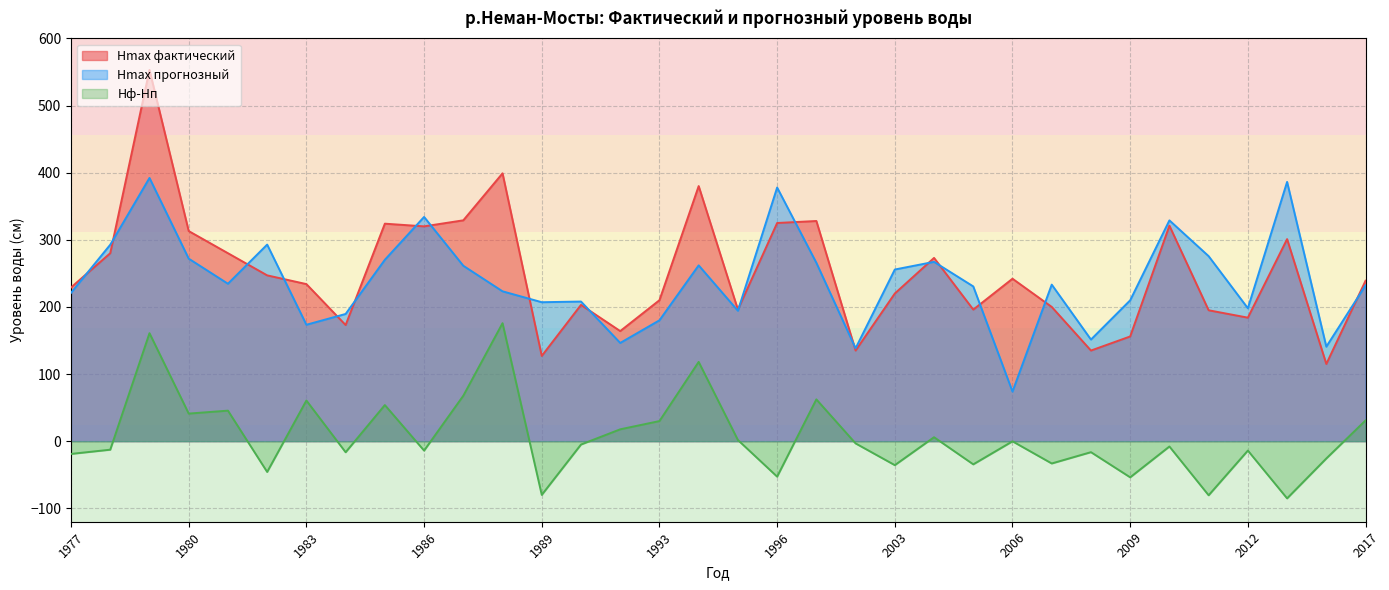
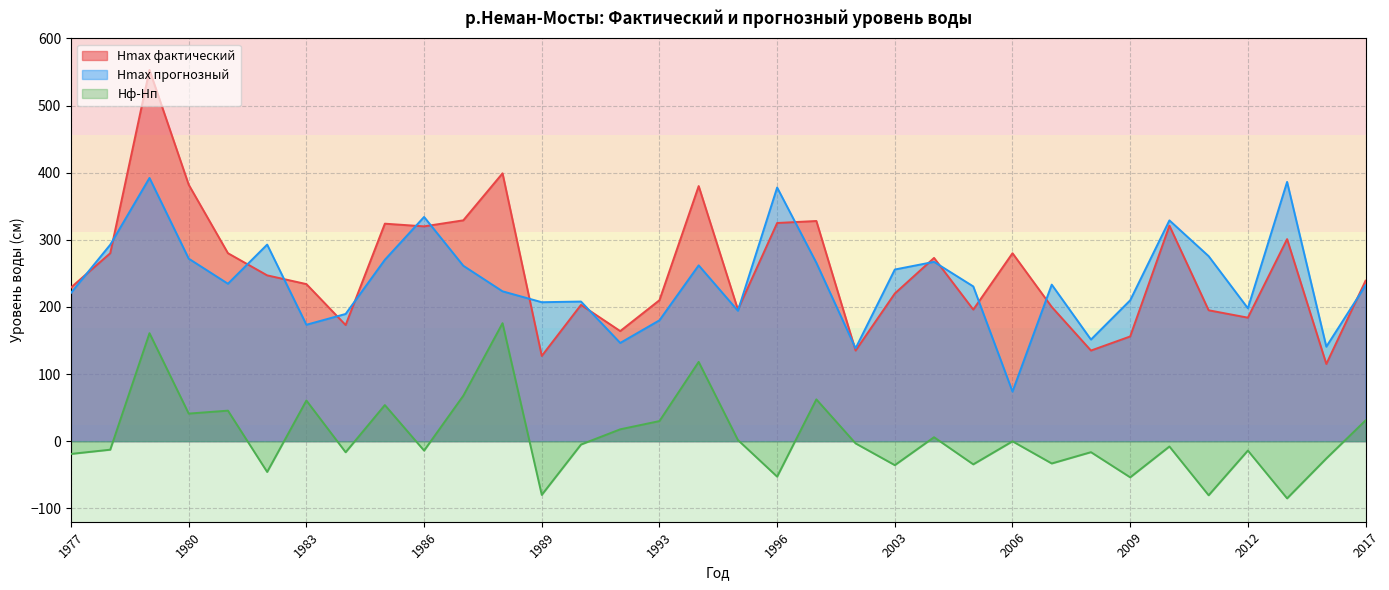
  {
    "Hmax фактический": {
      "1977": 230,
-     "1980": 310,
+     "1980": 380,
      "1983": 230,
      "1986": 320,
      "1989": 130,
      "1993": 210,
      "1996": 330,
      "2003": 220,
-     "2006": 240,
+     "2006": 280,
      "2009": 160,
      "2012": 180,
      "2017": 240
    },
    "Hmax прогнозный": {
      "1977": 220,
      "1980": 270,
      "1983": 170,
      "1986": 330,
      "1989": 210,
      "1993": 180,
      "1996": 380,
      "2003": 260,
      "2006": 70,
      "2009": 210,
      "2012": 200,
      "2017": 230
    }
  }
